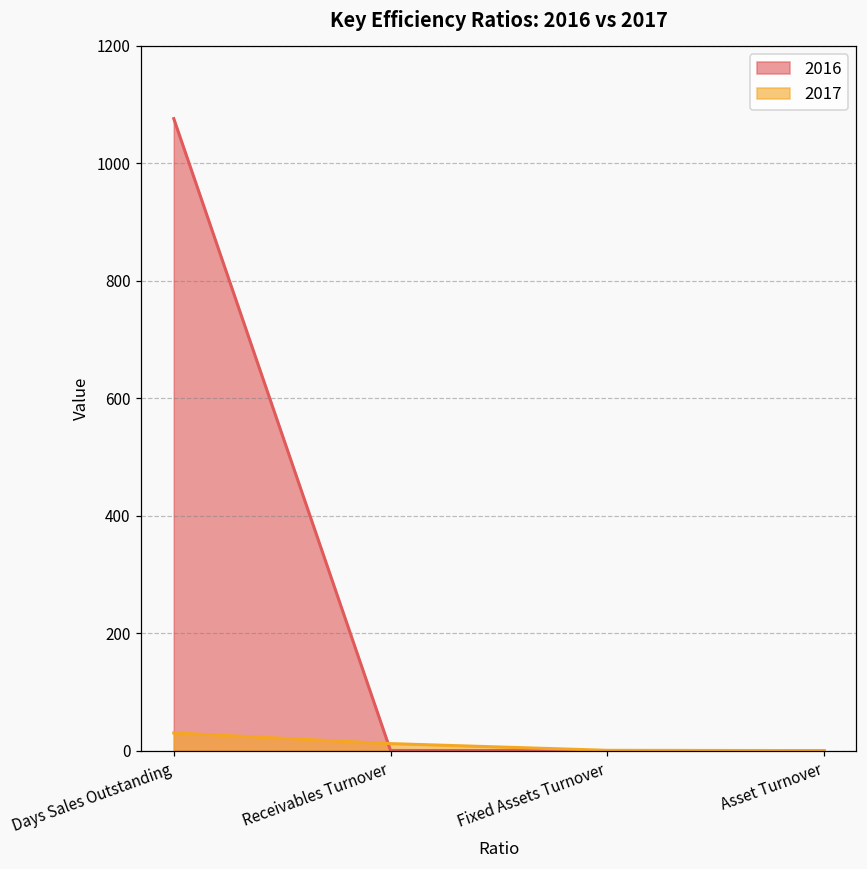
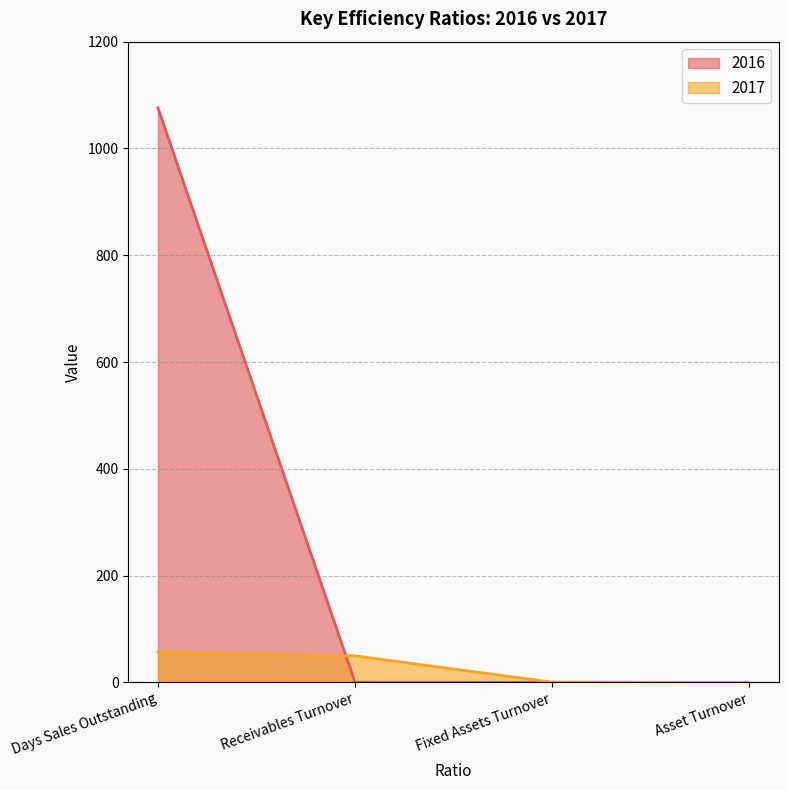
  {
    "2016": {
      "Days Sales Outstanding": 1080,
      "Receivables Turnover": 0
    },
    "2017": {
-     "Days Sales Outstanding": 30,
-     "Receivables Turnover": 10
+     "Days Sales Outstanding": 60,
+     "Receivables Turnover": 50
    }
  }
